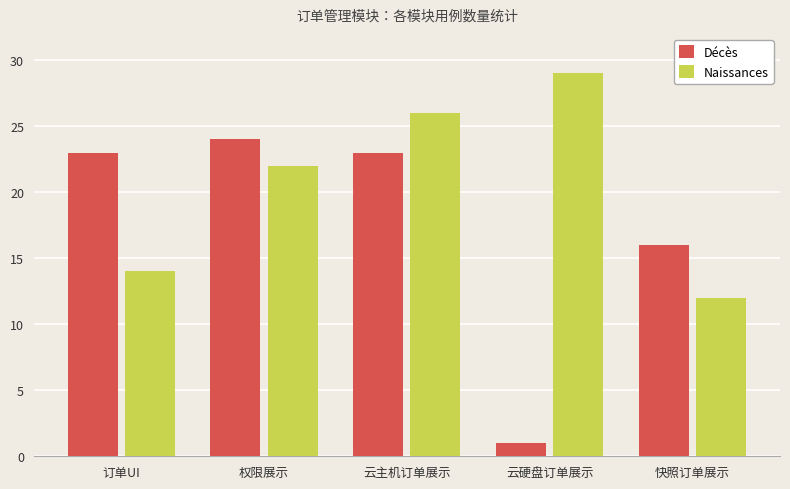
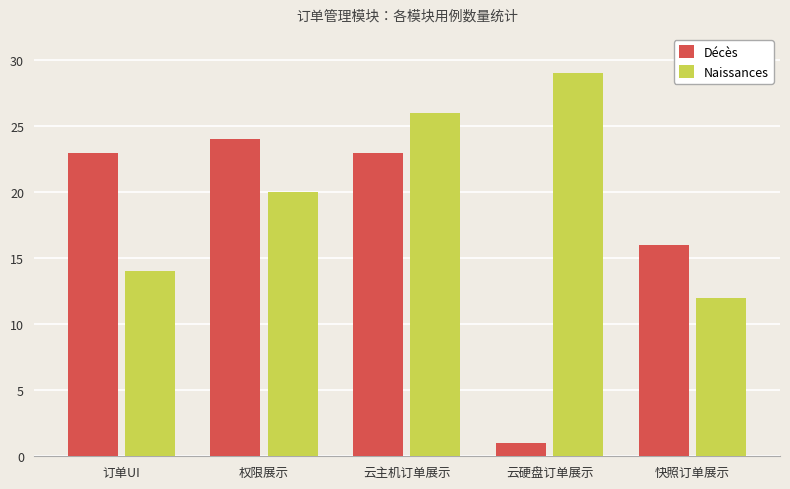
  {
    "Décès": {
      "订单UI": 23,
      "权限展示": 24,
      "云主机订单展示": 23,
      "云硬盘订单展示": 1,
      "快照订单展示": 16
    },
    "Naissances": {
      "订单UI": 14,
-     "权限展示": 22,
+     "权限展示": 20,
      "云主机订单展示": 26,
      "云硬盘订单展示": 29,
      "快照订单展示": 12
    }
  }
